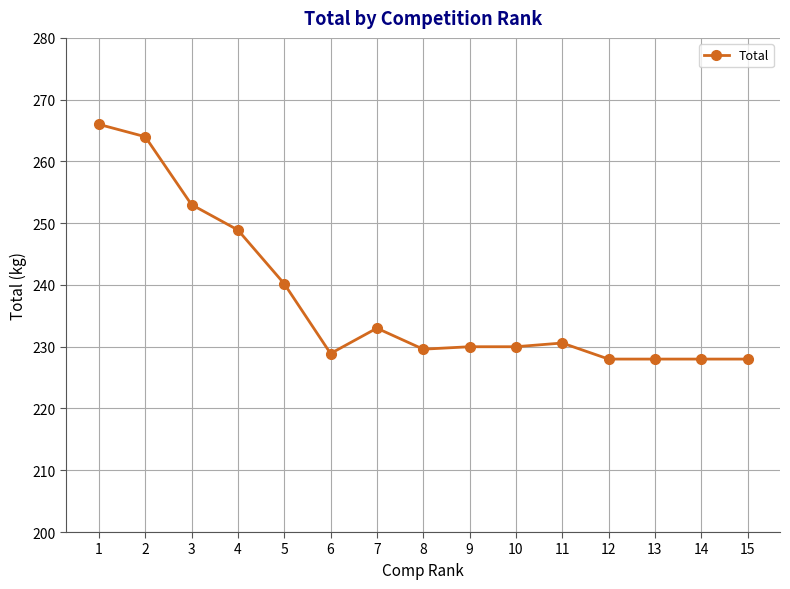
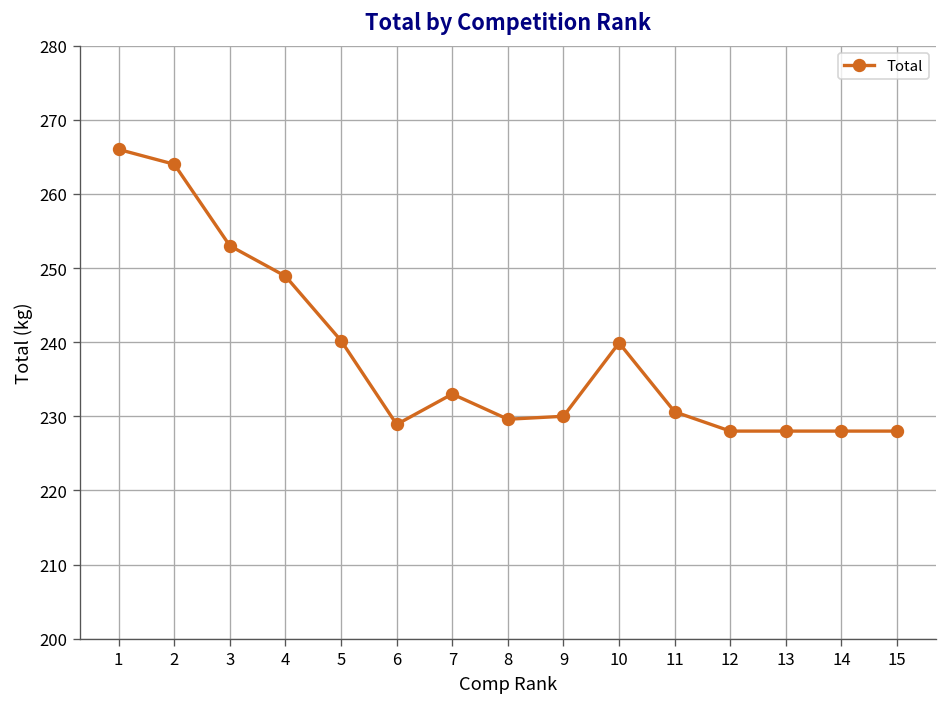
  {
    "1": 266,
    "2": 264,
    "3": 253,
    "4": 249,
    "5": 240,
    "6": 229,
    "7": 233,
    "8": 230,
    "9": 230,
-   "10": 230,
+   "10": 240,
    "11": 231,
    "12": 228,
    "13": 228,
    "14": 228,
    "15": 228
  }
